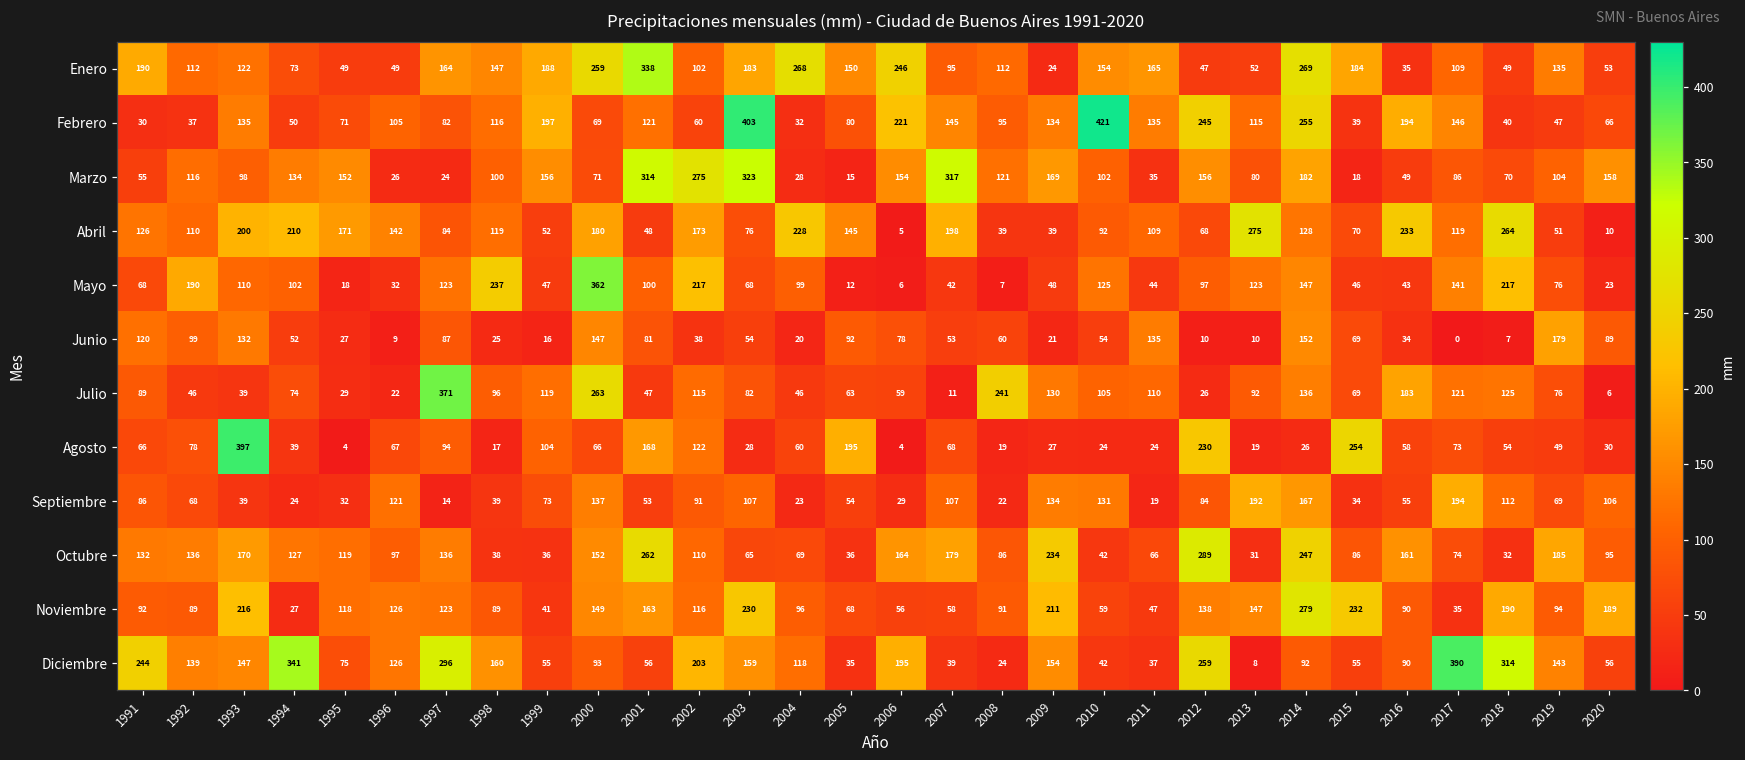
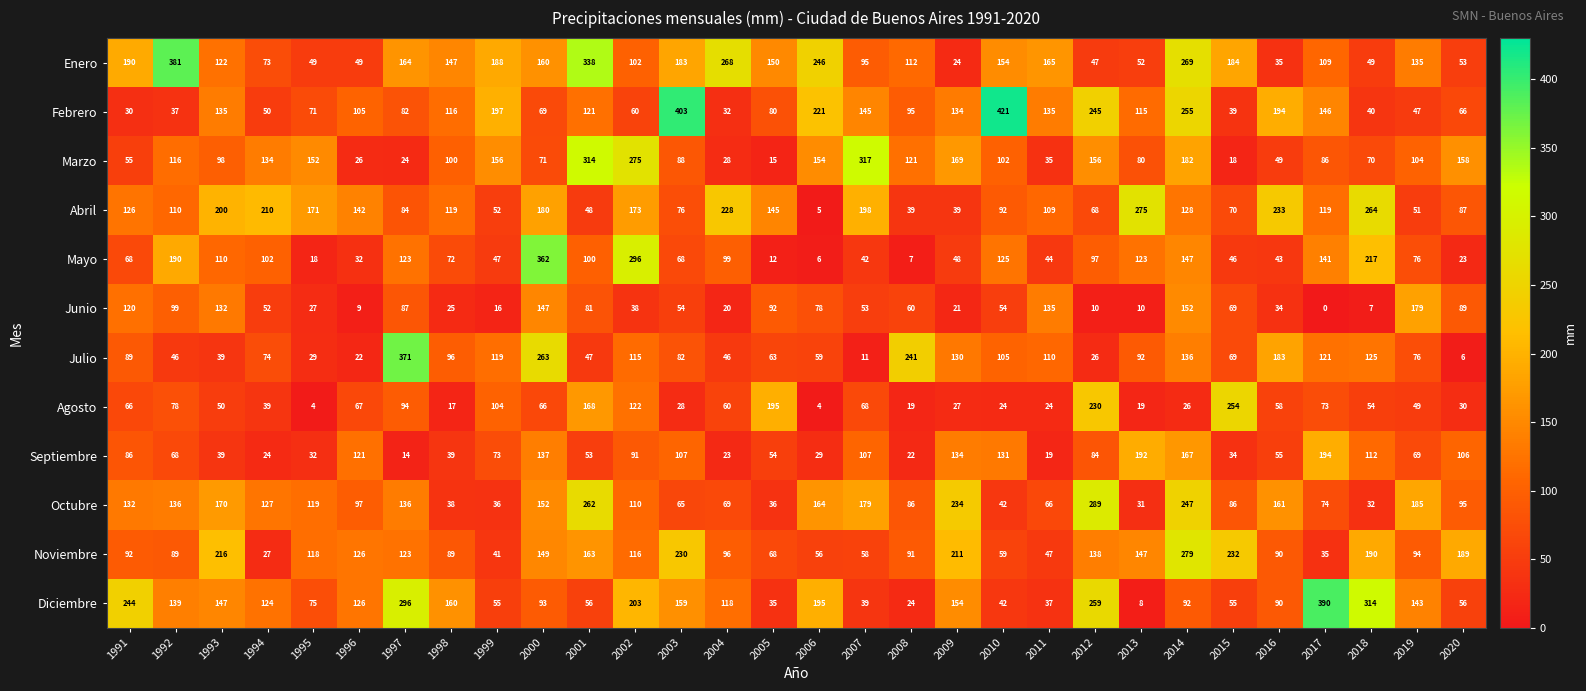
  {
    "Enero": {
      "1991": 190,
-     "1992": 112,
+     "1992": 381,
      "1993": 122,
      "1994": 73,
      "1995": 49,
      "1996": 49,
      "1997": 164,
      "1998": 147,
      "1999": 188,
-     "2000": 259,
+     "2000": 160,
      "2001": 338,
      "2002": 102,
      "2003": 183,
      "2004": 268,
      "2005": 150,
      "2006": 246,
      "2007": 95,
      "2008": 112,
      "2009": 24,
      "2010": 154,
      "2011": 165,
      "2012": 47,
      "2013": 52,
      "2014": 269,
      "2015": 184,
      "2016": 35,
      "2017": 109,
      "2018": 49,
      "2019": 135,
      "2020": 53
    },
    "Marzo": {
      "1991": 55,
      "1992": 116,
      "1993": 98,
      "1994": 134,
      "1995": 152,
      "1996": 26,
      "1997": 24,
      "1998": 100,
      "1999": 156,
      "2000": 71,
      "2001": 314,
      "2002": 275,
-     "2003": 323,
+     "2003": 88,
      "2004": 28,
      "2005": 15,
      "2006": 154,
      "2007": 317,
      "2008": 121,
      "2009": 169,
      "2010": 102,
      "2011": 35,
      "2012": 156,
      "2013": 80,
      "2014": 182,
      "2015": 18,
      "2016": 49,
      "2017": 86,
      "2018": 70,
      "2019": 104,
      "2020": 158
    },
    "Abril": {
      "1991": 126,
      "1992": 110,
      "1993": 200,
      "1994": 210,
      "1995": 171,
      "1996": 142,
      "1997": 84,
      "1998": 119,
      "1999": 52,
      "2000": 180,
      "2001": 48,
      "2002": 173,
      "2003": 76,
      "2004": 228,
      "2005": 145,
      "2006": 5,
      "2007": 198,
      "2008": 39,
      "2009": 39,
      "2010": 92,
      "2011": 109,
      "2012": 68,
      "2013": 275,
      "2014": 128,
      "2015": 70,
      "2016": 233,
      "2017": 119,
      "2018": 264,
      "2019": 51,
-     "2020": 10
+     "2020": 87
    },
    "Mayo": {
      "1991": 68,
      "1992": 190,
      "1993": 110,
      "1994": 102,
      "1995": 18,
      "1996": 32,
      "1997": 123,
-     "1998": 237,
+     "1998": 72,
      "1999": 47,
      "2000": 362,
      "2001": 100,
-     "2002": 217,
+     "2002": 296,
      "2003": 68,
      "2004": 99,
      "2005": 12,
      "2006": 6,
      "2007": 42,
      "2008": 7,
      "2009": 48,
      "2010": 125,
      "2011": 44,
      "2012": 97,
      "2013": 123,
      "2014": 147,
      "2015": 46,
      "2016": 43,
      "2017": 141,
      "2018": 217,
      "2019": 76,
      "2020": 23
    },
    "Agosto": {
      "1991": 66,
      "1992": 78,
-     "1993": 397,
+     "1993": 50,
      "1994": 39,
      "1995": 4,
      "1996": 67,
      "1997": 94,
      "1998": 17,
      "1999": 104,
      "2000": 66,
      "2001": 168,
      "2002": 122,
      "2003": 28,
      "2004": 60,
      "2005": 195,
      "2006": 4,
      "2007": 68,
      "2008": 19,
      "2009": 27,
      "2010": 24,
      "2011": 24,
      "2012": 230,
      "2013": 19,
      "2014": 26,
      "2015": 254,
      "2016": 58,
      "2017": 73,
      "2018": 54,
      "2019": 49,
      "2020": 30
    },
    "Diciembre": {
      "1991": 244,
      "1992": 139,
      "1993": 147,
-     "1994": 341,
+     "1994": 124,
      "1995": 75,
      "1996": 126,
      "1997": 296,
      "1998": 160,
      "1999": 55,
      "2000": 93,
      "2001": 56,
      "2002": 203,
      "2003": 159,
      "2004": 118,
      "2005": 35,
      "2006": 195,
      "2007": 39,
      "2008": 24,
      "2009": 154,
      "2010": 42,
      "2011": 37,
      "2012": 259,
      "2013": 8,
      "2014": 92,
      "2015": 55,
      "2016": 90,
      "2017": 390,
      "2018": 314,
      "2019": 143,
      "2020": 56
    }
  }
